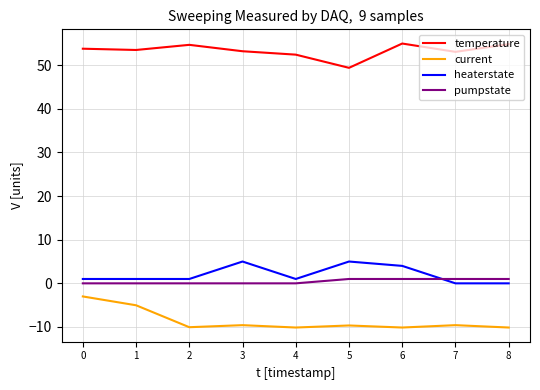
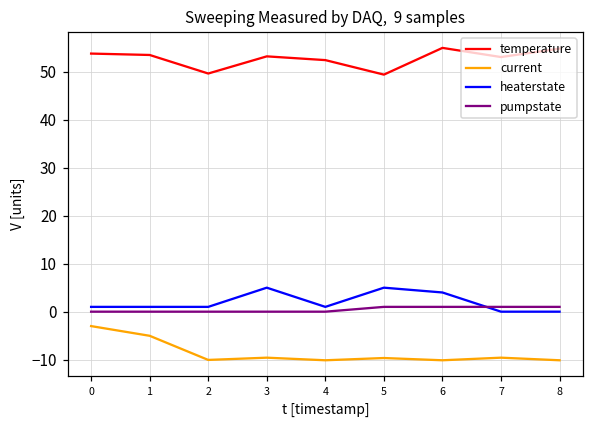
  {
    "temperature": {
      "0": 54,
      "1": 53,
-     "2": 55,
+     "2": 50,
      "3": 53,
      "4": 52,
      "5": 49,
      "6": 55
    },
    "current": {
      "0": -3,
      "1": -5,
      "2": -10,
      "3": -10,
      "4": -10,
      "5": -10,
      "6": -10,
      "7": -10,
      "8": -10
    },
    "heaterstate": {
      "0": 1,
      "1": 1,
      "2": 1,
      "3": 5,
      "4": 1,
      "5": 5,
      "6": 4,
      "7": 0,
      "8": 0
    },
    "pumpstate": {
      "0": 0,
      "1": 0,
      "2": 0,
      "3": 0,
      "4": 0,
      "5": 1,
      "6": 1,
      "7": 1,
      "8": 1
    }
  }
